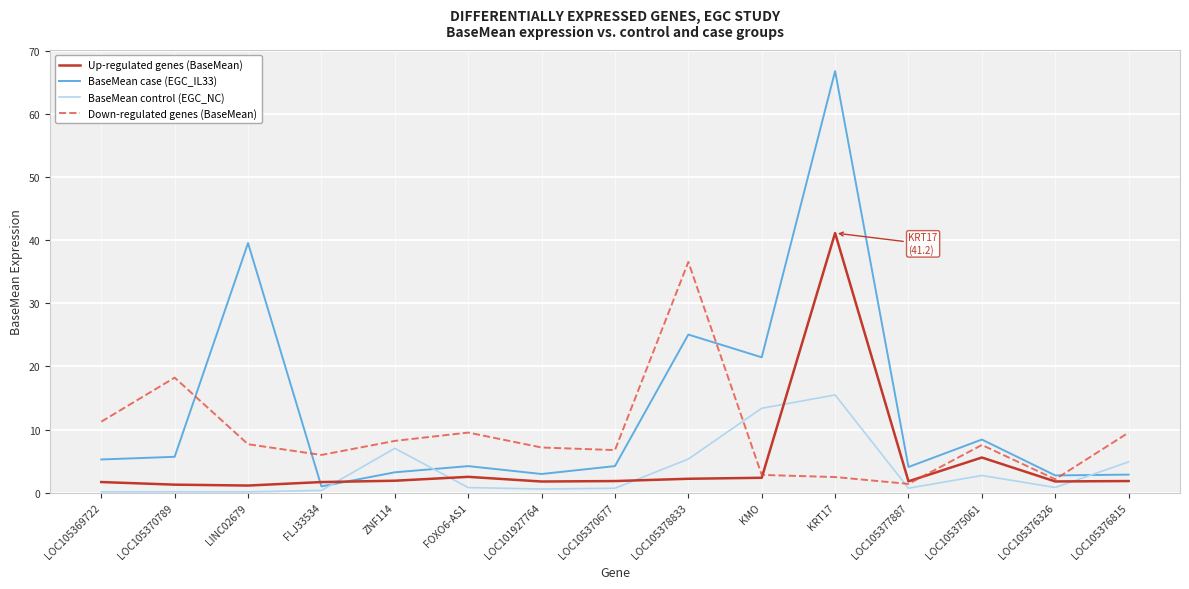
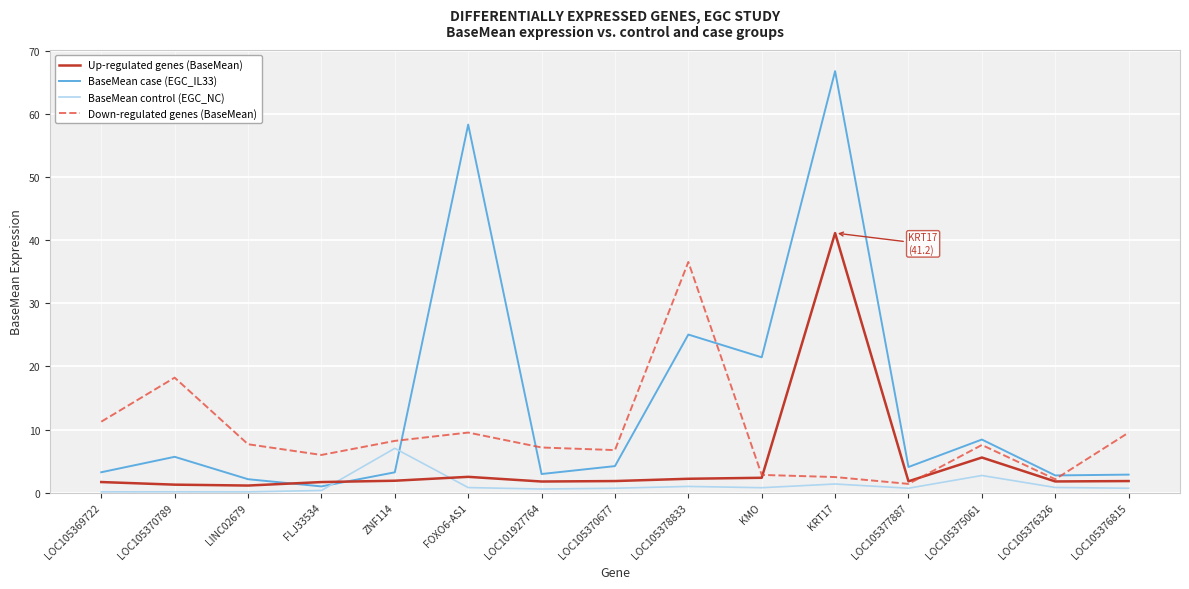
  {
    "BaseMean case (EGC_IL33)": {
-     "LOC105369722": 5,
+     "LOC105369722": 3,
      "LOC105370789": 6,
-     "LINC02679": 40,
+     "LINC02679": 2,
      "FLJ33534": 1,
      "ZNF114": 3,
-     "FOXO6-AS1": 4,
+     "FOXO6-AS1": 58,
      "LOC101927764": 3,
      "LOC105370677": 4,
      "LOC105378833": 25,
      "KMO": 21,
      "KRT17": 67,
      "LOC105377887": 4,
      "LOC105375061": 8,
      "LOC105376326": 3,
      "LOC105376815": 3
    },
    "BaseMean control (EGC_NC)": {
      "LOC105369722": 0,
      "LOC105370789": 0,
      "LINC02679": 0,
      "FLJ33534": 0,
      "ZNF114": 7,
      "FOXO6-AS1": 1,
      "LOC101927764": 1,
      "LOC105370677": 1,
-     "LOC105378833": 5,
-     "KMO": 13,
-     "KRT17": 15,
+     "LOC105378833": 1,
+     "KMO": 1,
+     "KRT17": 1,
      "LOC105377887": 1,
      "LOC105375061": 3,
      "LOC105376326": 1,
-     "LOC105376815": 5
+     "LOC105376815": 1
    }
  }
